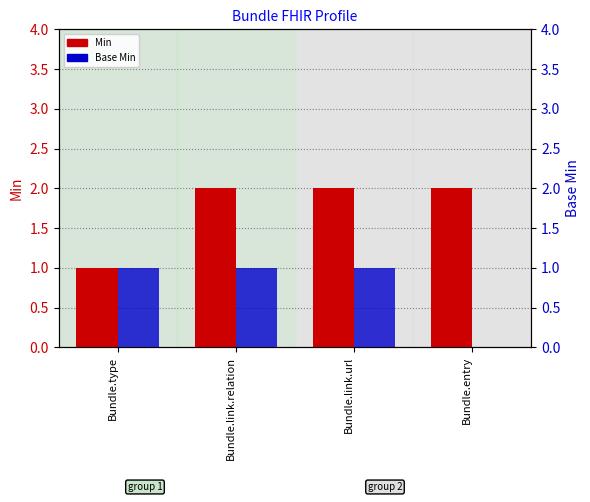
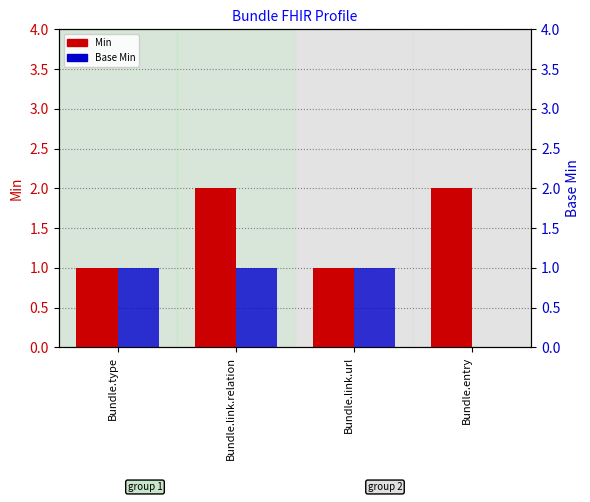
  {
    "Min": {
      "Bundle.type": 1,
      "Bundle.link.relation": 2,
-     "Bundle.link.url": 2,
+     "Bundle.link.url": 1,
      "Bundle.entry": 2
    },
    "Base Min": {
      "Bundle.type": 1.0,
      "Bundle.link.relation": 1.0,
      "Bundle.link.url": 1.0,
      "Bundle.entry": 0.0
    }
  }
